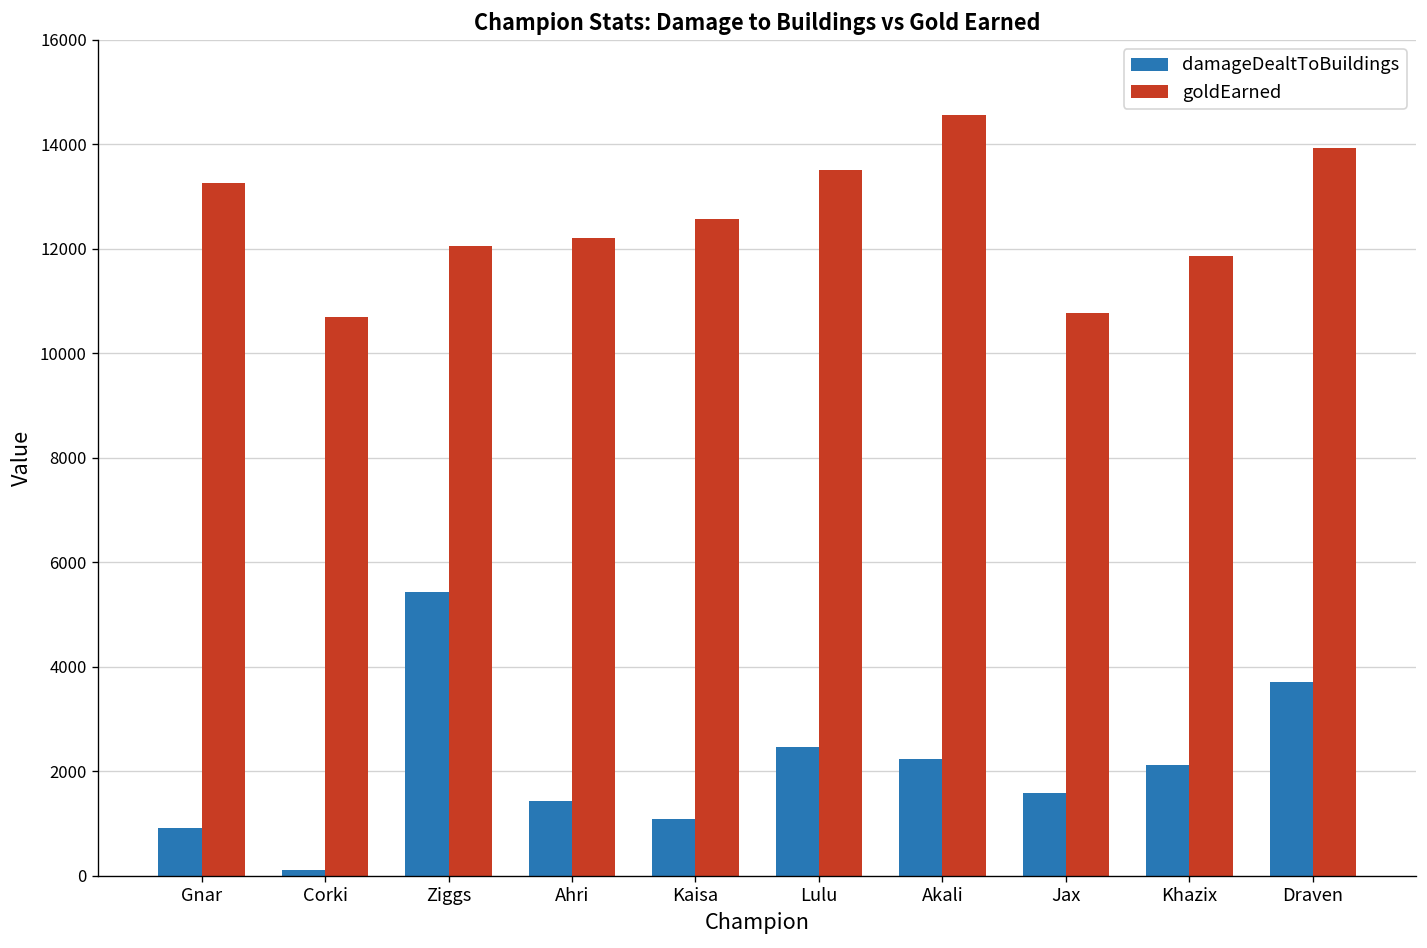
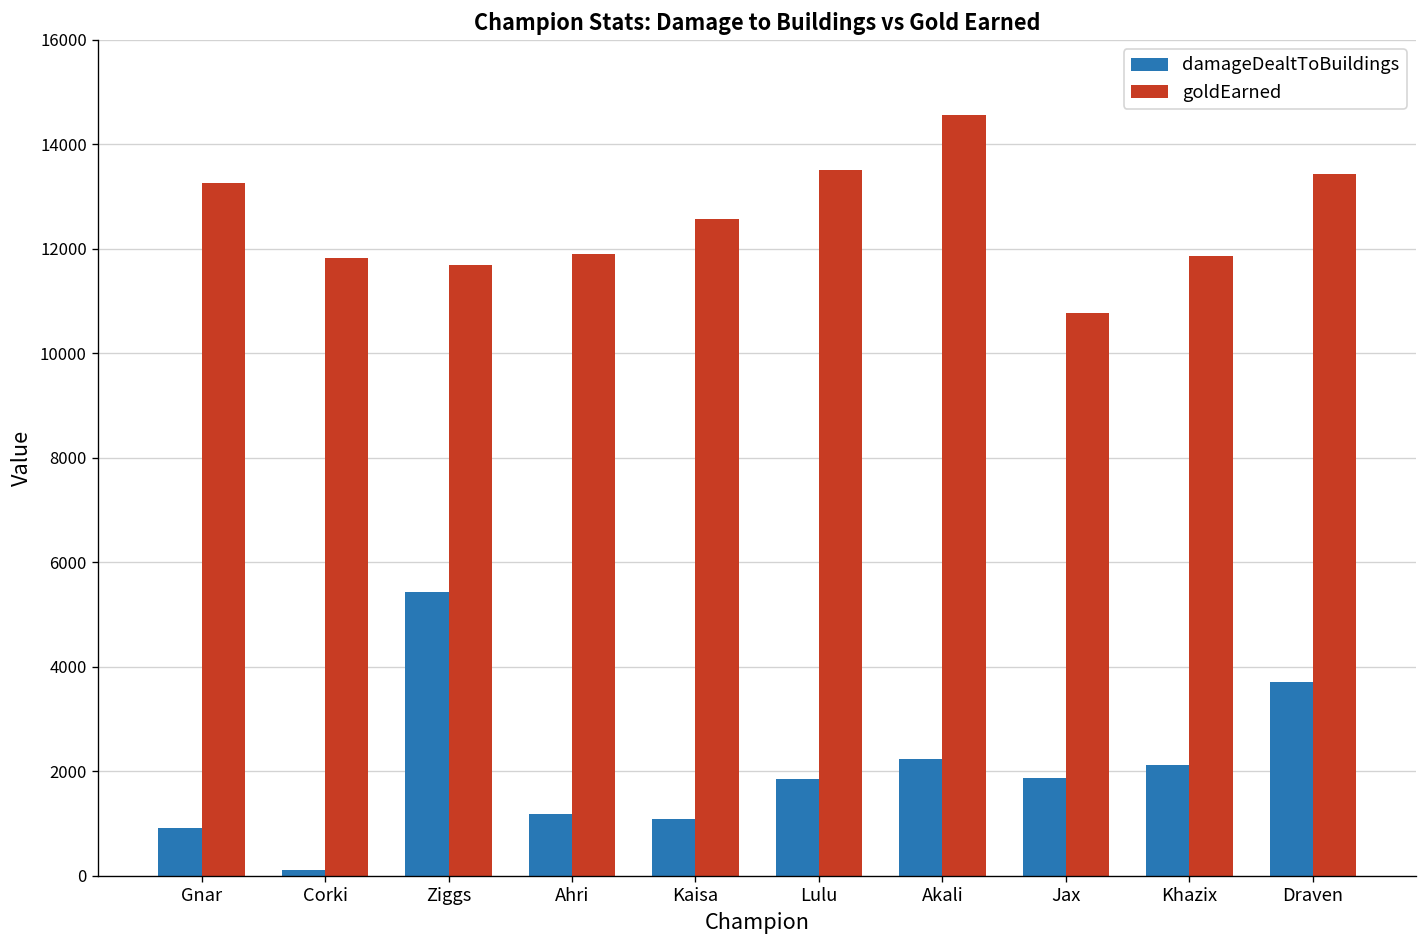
  {
    "damageDealtToBuildings": {
      "Gnar": 900,
      "Corki": 100,
      "Ziggs": 5400,
-     "Ahri": 1400,
+     "Ahri": 1200,
      "Kaisa": 1100,
-     "Lulu": 2500,
+     "Lulu": 1800,
      "Akali": 2200,
-     "Jax": 1600,
+     "Jax": 1900,
      "Khazix": 2100,
      "Draven": 3700
    },
    "goldEarned": {
      "Gnar": 13300,
-     "Corki": 10700,
-     "Ziggs": 12100,
-     "Ahri": 12200,
+     "Corki": 11800,
+     "Ziggs": 11700,
+     "Ahri": 11900,
      "Kaisa": 12600,
      "Lulu": 13500,
      "Akali": 14600,
      "Jax": 10800,
      "Khazix": 11900,
-     "Draven": 13900
+     "Draven": 13400
    }
  }
